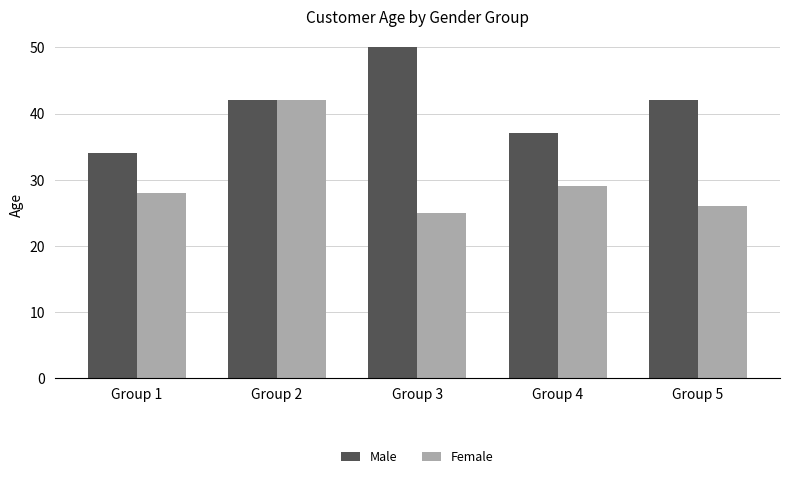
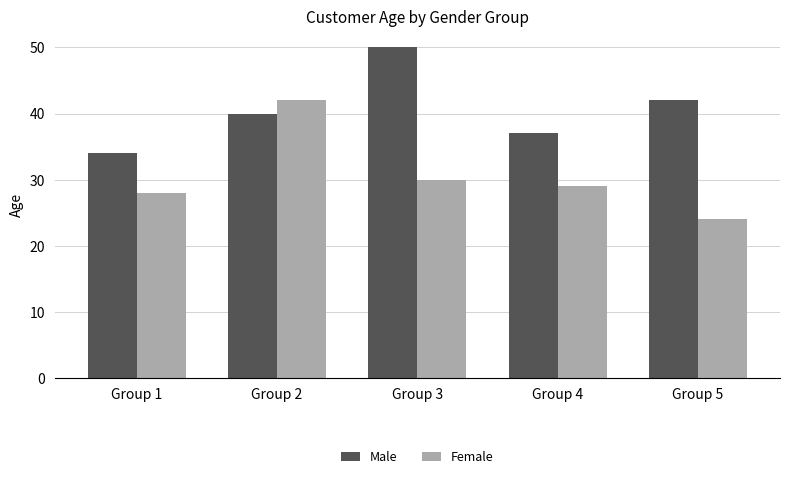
  {
    "Male": {
      "Group 1": 34,
-     "Group 2": 42,
+     "Group 2": 40,
      "Group 3": 50,
      "Group 4": 37,
      "Group 5": 42
    },
    "Female": {
      "Group 1": 28,
      "Group 2": 42,
-     "Group 3": 25,
+     "Group 3": 30,
      "Group 4": 29,
-     "Group 5": 26
+     "Group 5": 24
    }
  }
